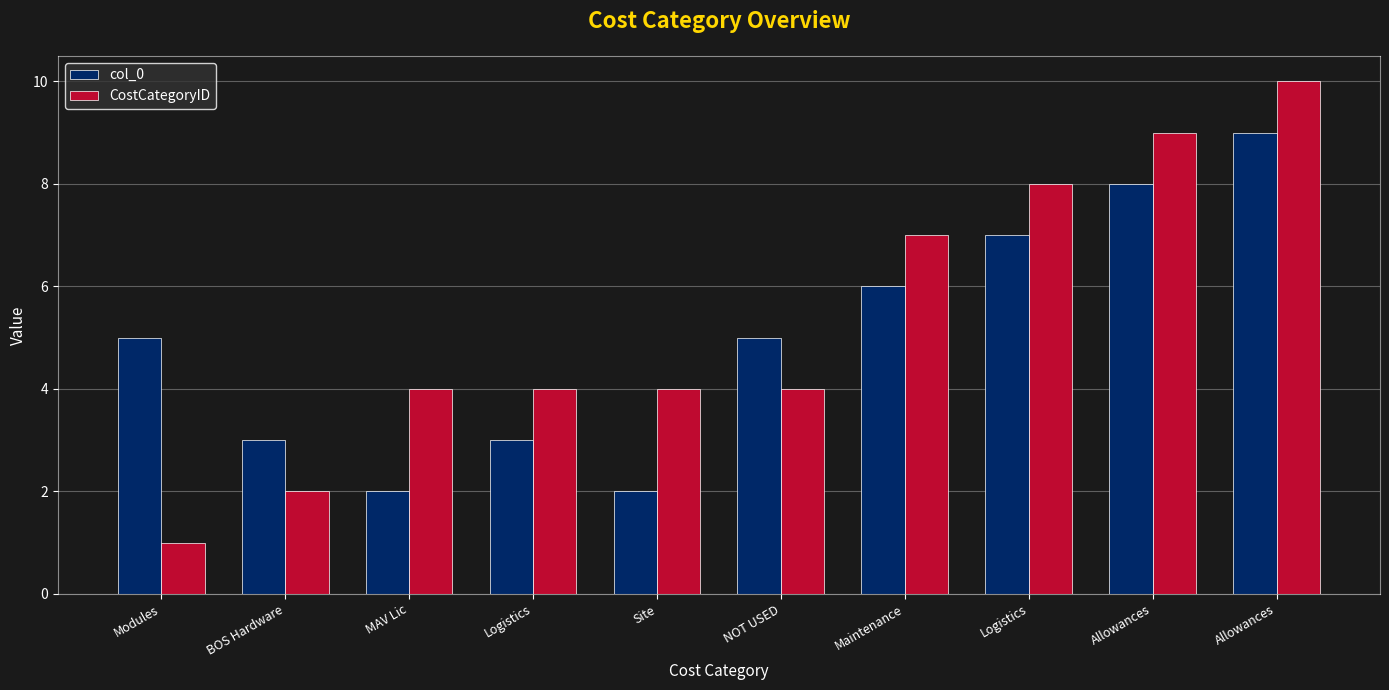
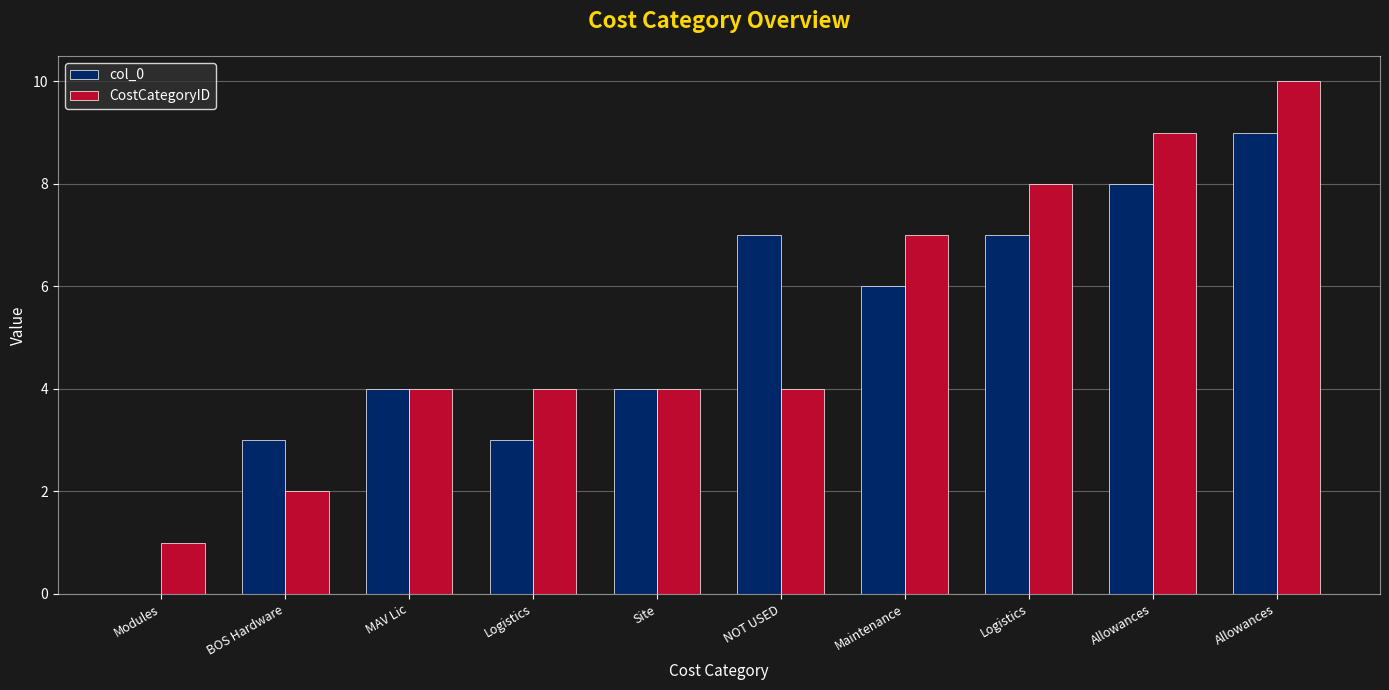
  {
    "col_0": {
-     "Modules": 5,
+     "Modules": 0,
      "BOS Hardware": 3,
-     "MAV Lic": 2,
-     "Site": 2,
-     "NOT USED": 5,
+     "MAV Lic": 4,
+     "Site": 4,
+     "NOT USED": 7,
      "Maintenance": 6
    },
    "CostCategoryID": {
      "Modules": 1,
      "BOS Hardware": 2,
      "MAV Lic": 4,
      "Site": 4,
      "NOT USED": 4,
      "Maintenance": 7
    }
  }
